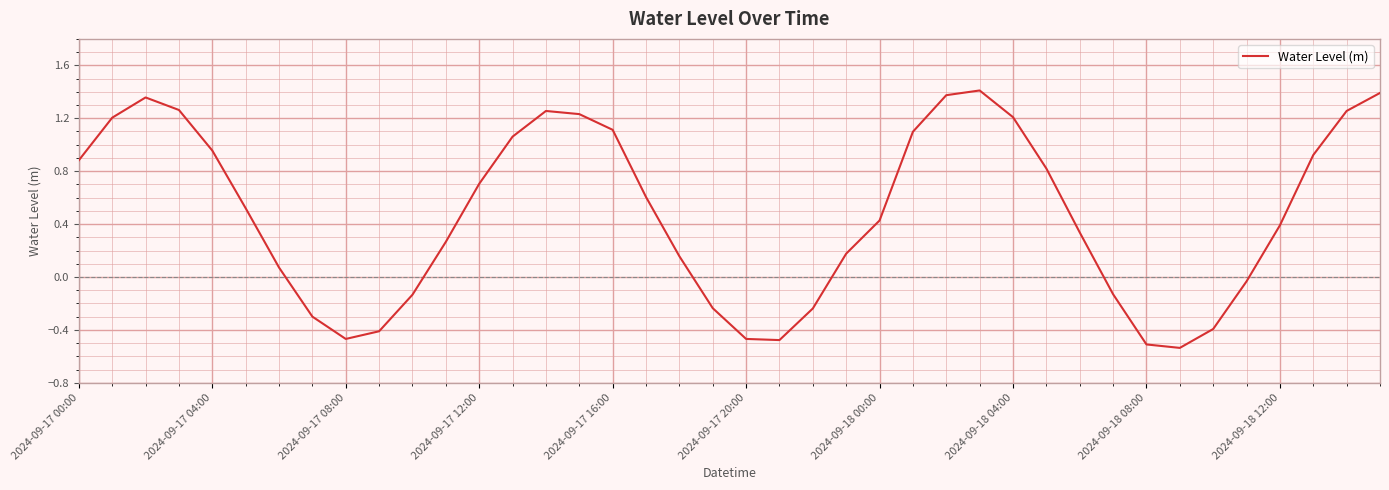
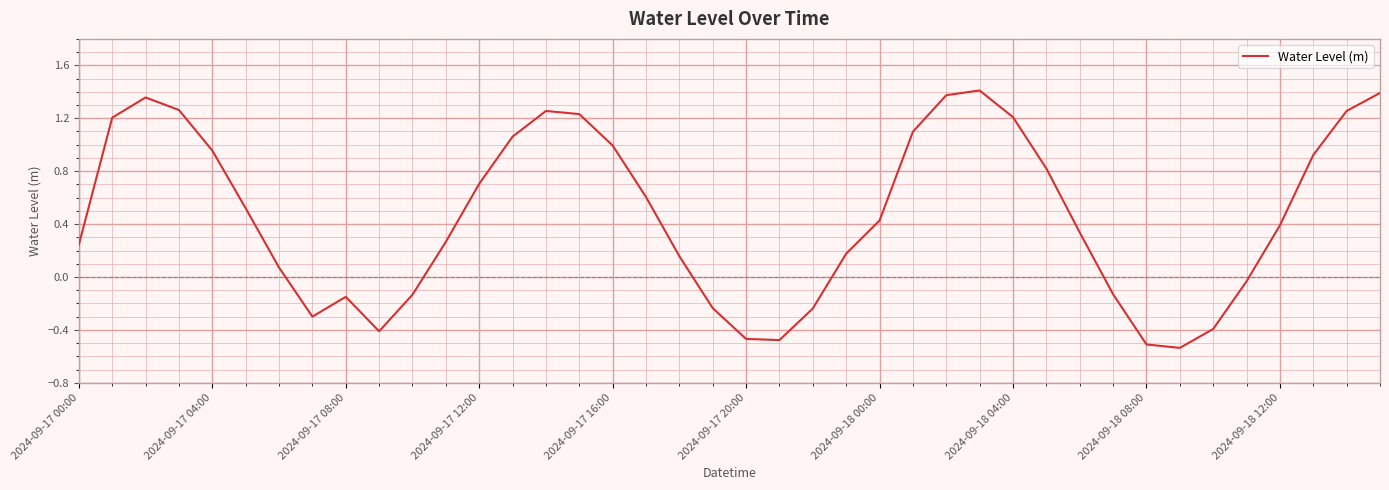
  {
-   "2024-09-17 00:00": 0.88,
+   "2024-09-17 00:00": 0.24,
    "2024-09-17 04:00": 0.96,
-   "2024-09-17 08:00": -0.47,
+   "2024-09-17 08:00": -0.15,
    "2024-09-17 12:00": 0.70,
-   "2024-09-17 16:00": 1.11,
+   "2024-09-17 16:00": 0.99,
    "2024-09-17 20:00": -0.47,
    "2024-09-18 00:00": 0.43,
    "2024-09-18 04:00": 1.21,
    "2024-09-18 08:00": -0.51,
    "2024-09-18 12:00": 0.39
  }
